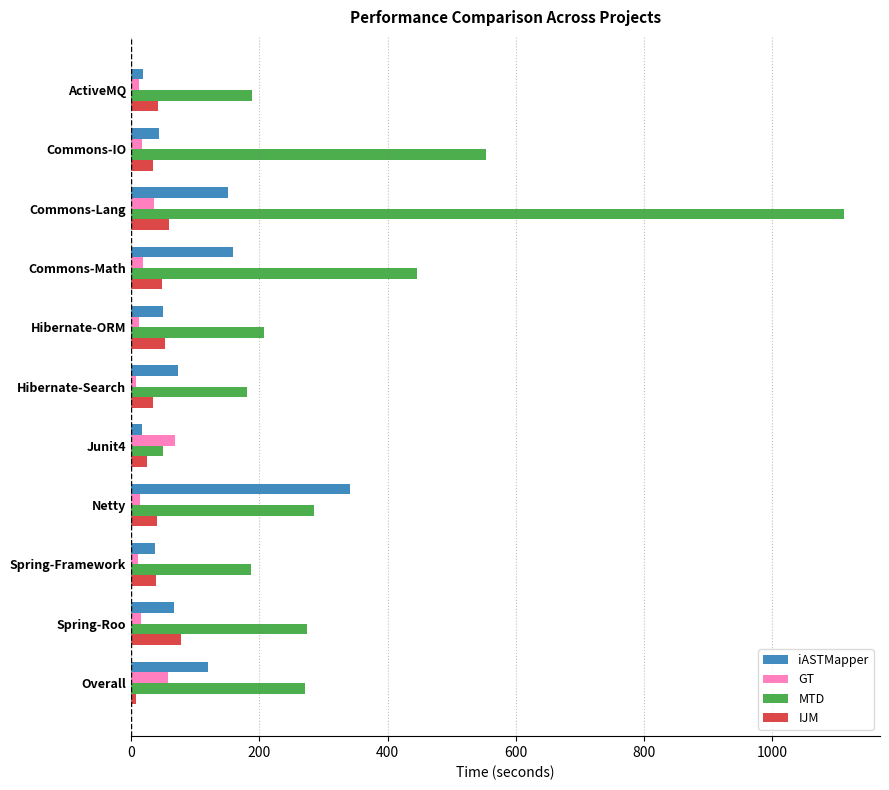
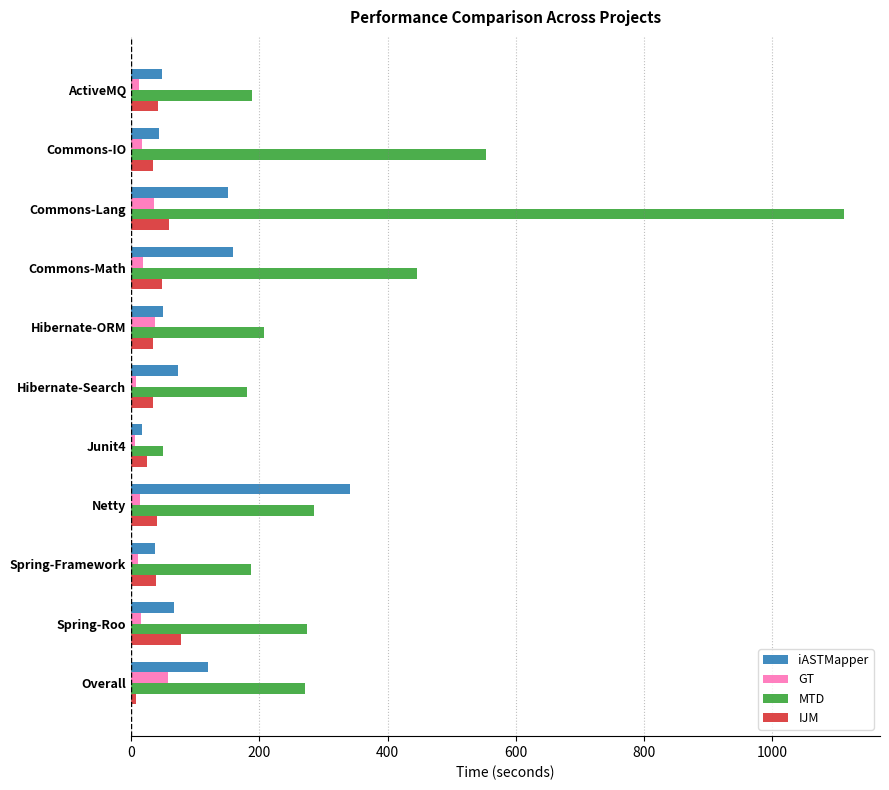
  {
    "iASTMapper": {
-     "ActiveMQ": 20,
+     "ActiveMQ": 50,
      "Commons-IO": 40,
      "Commons-Lang": 150,
      "Commons-Math": 160,
      "Hibernate-ORM": 50,
      "Hibernate-Search": 70,
      "Junit4": 20,
      "Netty": 340,
      "Spring-Framework": 40,
      "Spring-Roo": 70,
      "Overall": 120
    },
    "GT": {
      "ActiveMQ": 10,
      "Commons-IO": 20,
      "Commons-Lang": 40,
      "Commons-Math": 20,
-     "Hibernate-ORM": 10,
+     "Hibernate-ORM": 40,
      "Hibernate-Search": 10,
-     "Junit4": 70,
+     "Junit4": 10,
      "Netty": 10,
      "Spring-Framework": 10,
      "Spring-Roo": 10,
      "Overall": 60
    },
    "MTD": {
      "ActiveMQ": 190,
      "Commons-IO": 550,
      "Commons-Lang": 1110,
      "Commons-Math": 450,
      "Hibernate-ORM": 210,
      "Hibernate-Search": 180,
      "Junit4": 50,
      "Netty": 290,
      "Spring-Framework": 190,
      "Spring-Roo": 270,
      "Overall": 270
    },
    "IJM": {
      "ActiveMQ": 40,
      "Commons-IO": 30,
      "Commons-Lang": 60,
      "Commons-Math": 50,
-     "Hibernate-ORM": 50,
+     "Hibernate-ORM": 30,
      "Hibernate-Search": 30,
      "Junit4": 20,
      "Netty": 40,
      "Spring-Framework": 40,
      "Spring-Roo": 80,
      "Overall": 10
    }
  }
